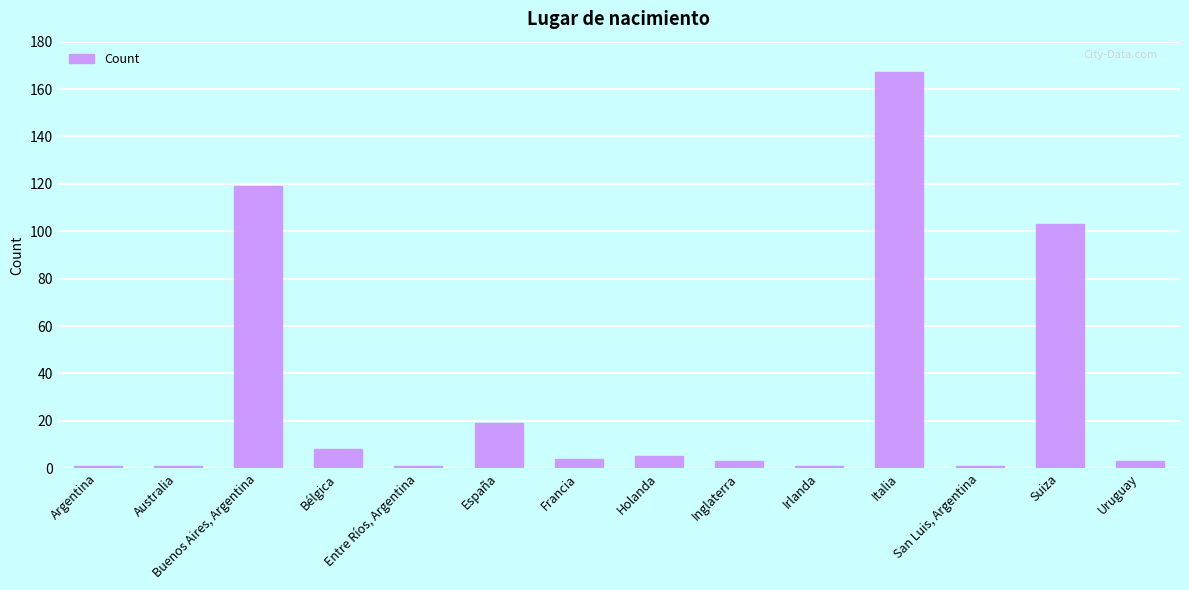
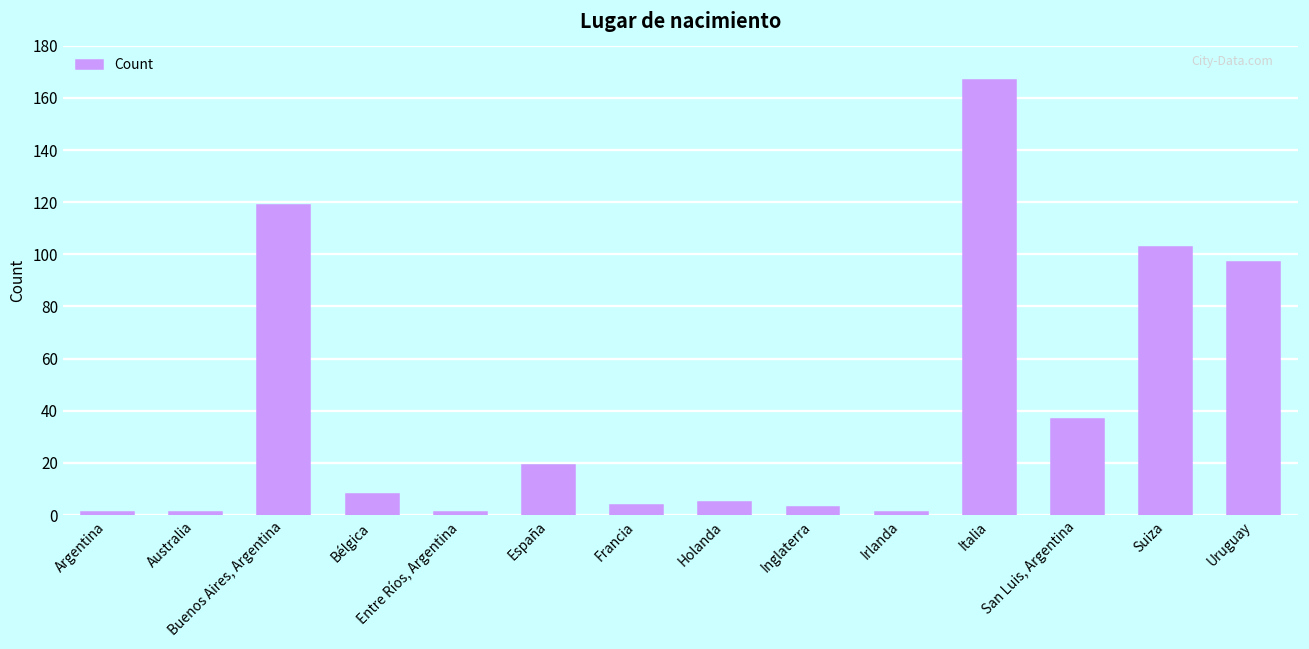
  {
    "Buenos Aires, Argentina": 119,
    "Bélgica": 8,
    "España": 19,
    "Francia": 4,
    "Holanda": 5,
    "Inglaterra": 3,
    "Italia": 167,
-   "San Luis, Argentina": 1,
+   "San Luis, Argentina": 37,
    "Suiza": 103,
-   "Uruguay": 3
+   "Uruguay": 97
  }
